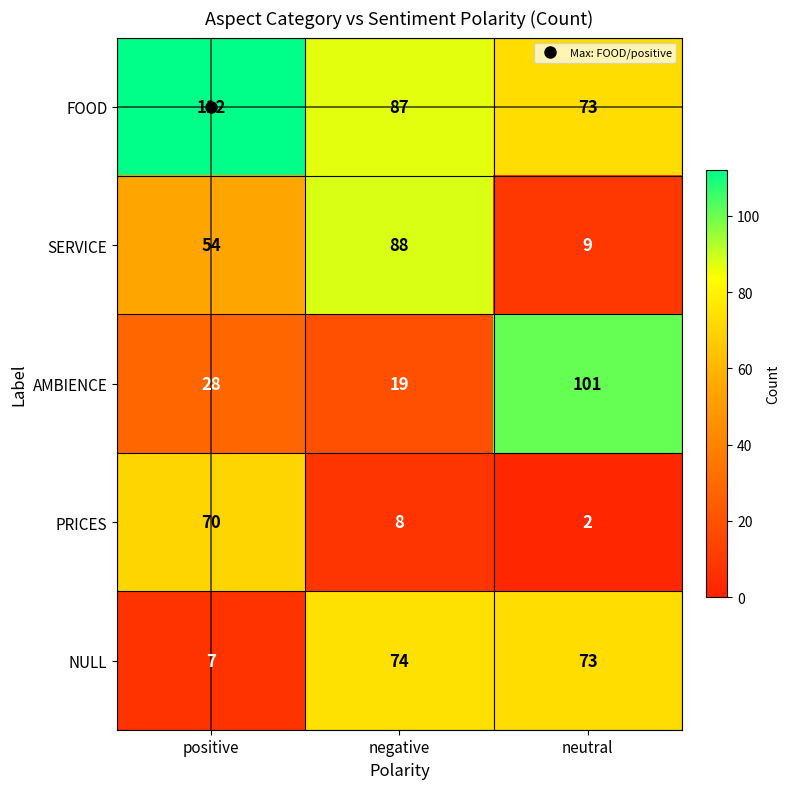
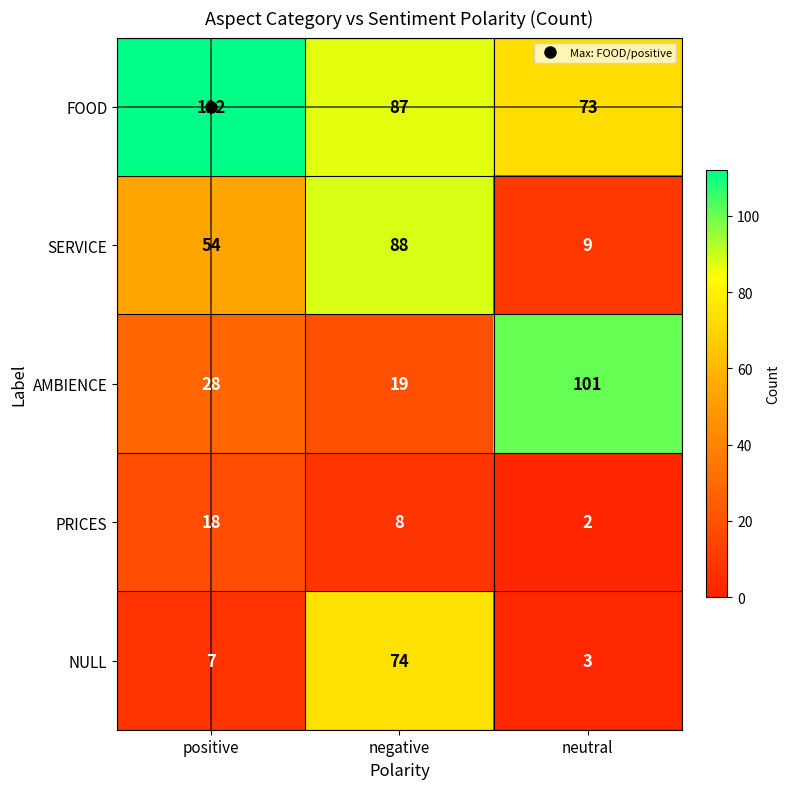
  {
    "FOOD": {
      "negative": 87,
      "neutral": 73
    },
    "SERVICE": {
      "positive": 54,
      "negative": 88,
      "neutral": 9
    },
    "AMBIENCE": {
      "positive": 28,
      "negative": 19,
      "neutral": 101
    },
    "PRICES": {
-     "positive": 70,
+     "positive": 18,
      "negative": 8,
      "neutral": 2
    },
    "NULL": {
      "positive": 7,
      "negative": 74,
-     "neutral": 73
+     "neutral": 3
    }
  }
